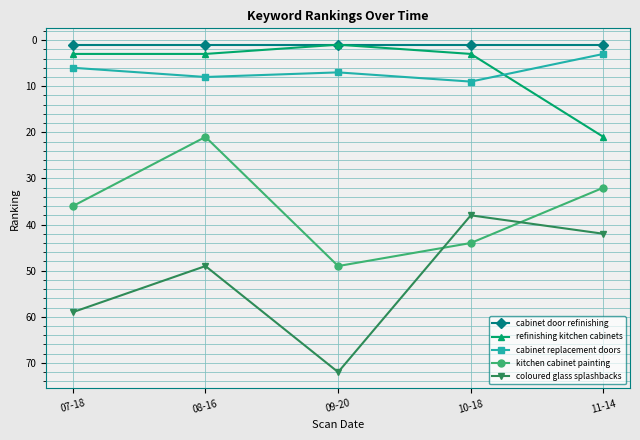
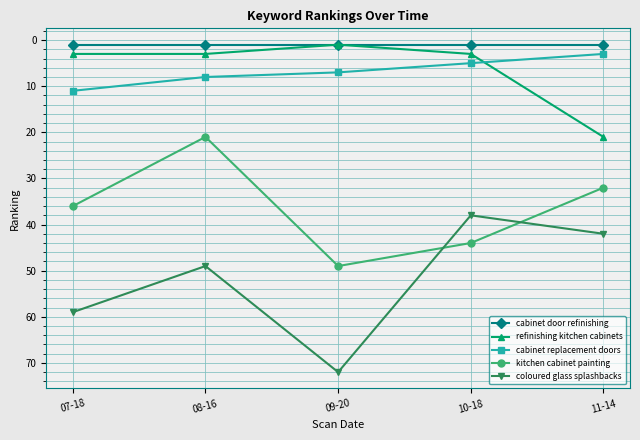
  {
    "cabinet replacement doors": {
-     "07-18": 6,
+     "07-18": 11,
      "08-16": 8,
      "09-20": 7,
-     "10-18": 9,
+     "10-18": 5,
      "11-14": 3
    }
  }
